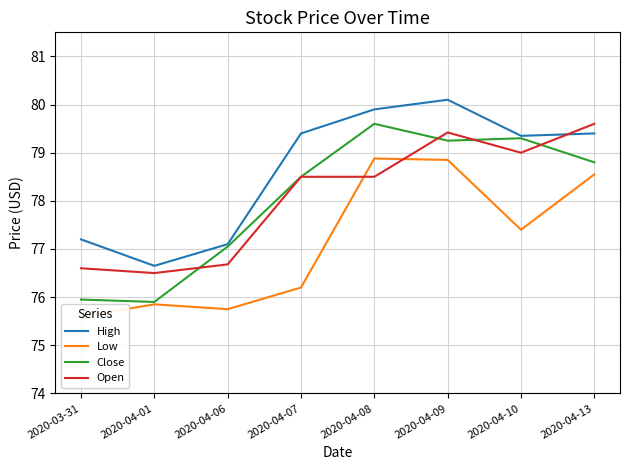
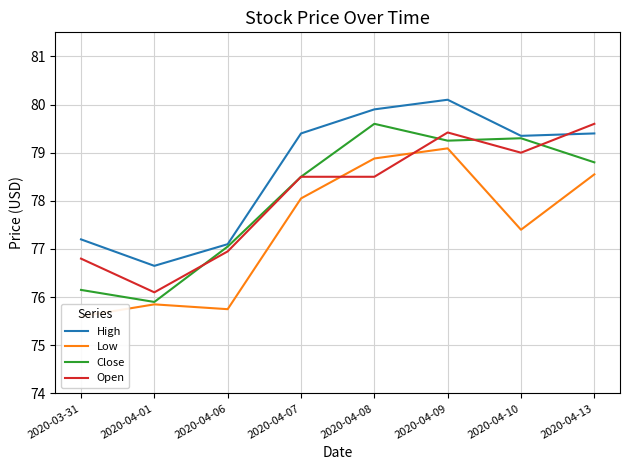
  {
    "High": {
      "2020-03-31": 77.2,
      "2020-04-01": 76.7,
      "2020-04-07": 79.4,
      "2020-04-08": 79.9,
      "2020-04-09": 80.1,
      "2020-04-13": 79.4
    },
    "Low": {
      "2020-04-06": 75.8,
-     "2020-04-07": 76.2,
+     "2020-04-07": 78.1,
      "2020-04-08": 78.9,
-     "2020-04-09": 78.9,
+     "2020-04-09": 79.1,
      "2020-04-10": 77.4,
      "2020-04-13": 78.6
    },
    "Close": {
-     "2020-03-31": 76.0,
+     "2020-03-31": 76.2,
      "2020-04-08": 79.6,
      "2020-04-09": 79.3,
      "2020-04-13": 78.8
    },
    "Open": {
-     "2020-03-31": 76.6,
-     "2020-04-01": 76.5,
-     "2020-04-06": 76.7,
+     "2020-03-31": 76.8,
+     "2020-04-01": 76.1,
+     "2020-04-06": 77.0,
      "2020-04-08": 78.5,
      "2020-04-09": 79.4,
      "2020-04-10": 79.0,
      "2020-04-13": 79.6
    }
  }
